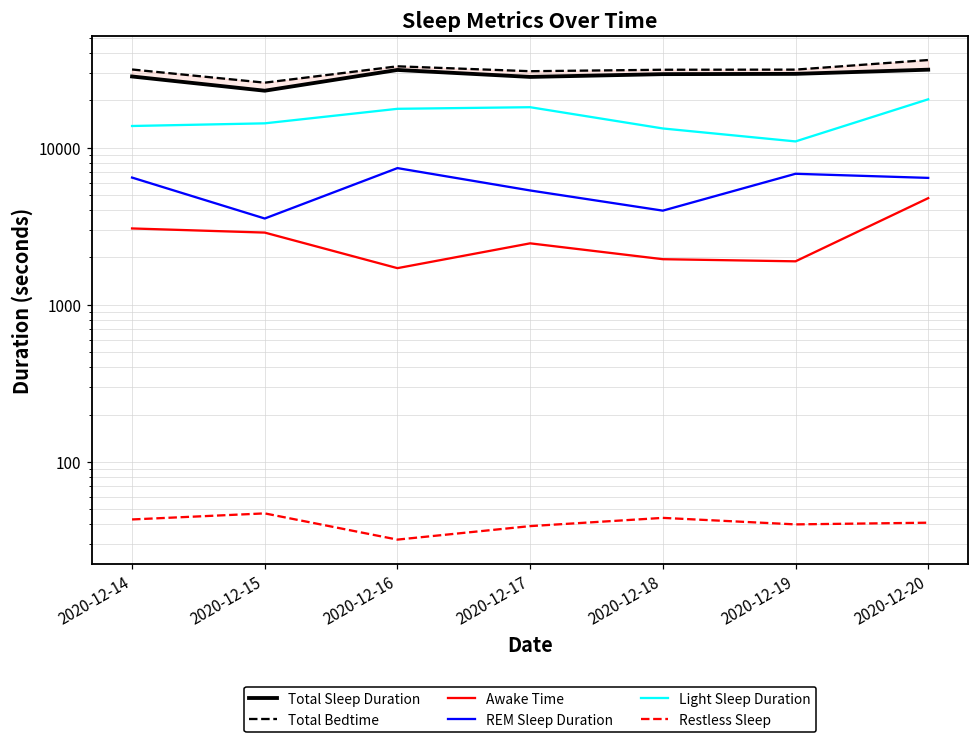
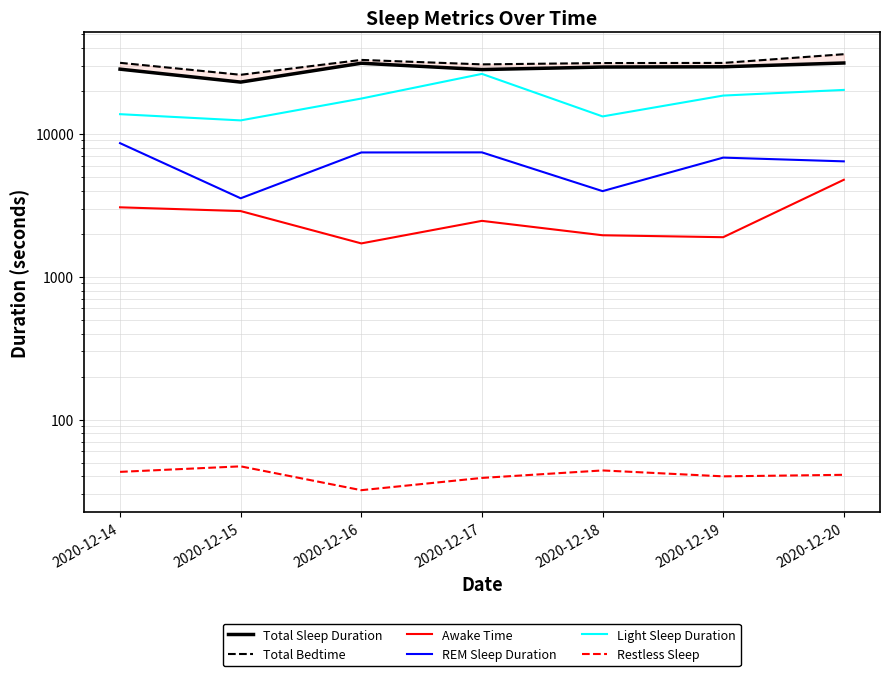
  {
    "REM Sleep Duration": {
-     "2020-12-14": 6000,
+     "2020-12-14": 9000,
      "2020-12-15": 3500,
      "2020-12-16": 7000,
-     "2020-12-17": 5300,
+     "2020-12-17": 7000,
      "2020-12-18": 4000,
      "2020-12-19": 7000,
      "2020-12-20": 6000
    },
    "Light Sleep Duration": {
      "2020-12-14": 14000,
-     "2020-12-15": 14000,
+     "2020-12-15": 12000,
      "2020-12-16": 18000,
-     "2020-12-17": 18000,
+     "2020-12-17": 26000,
      "2020-12-18": 13000,
-     "2020-12-19": 11000,
+     "2020-12-19": 19000,
      "2020-12-20": 20000
    }
  }
